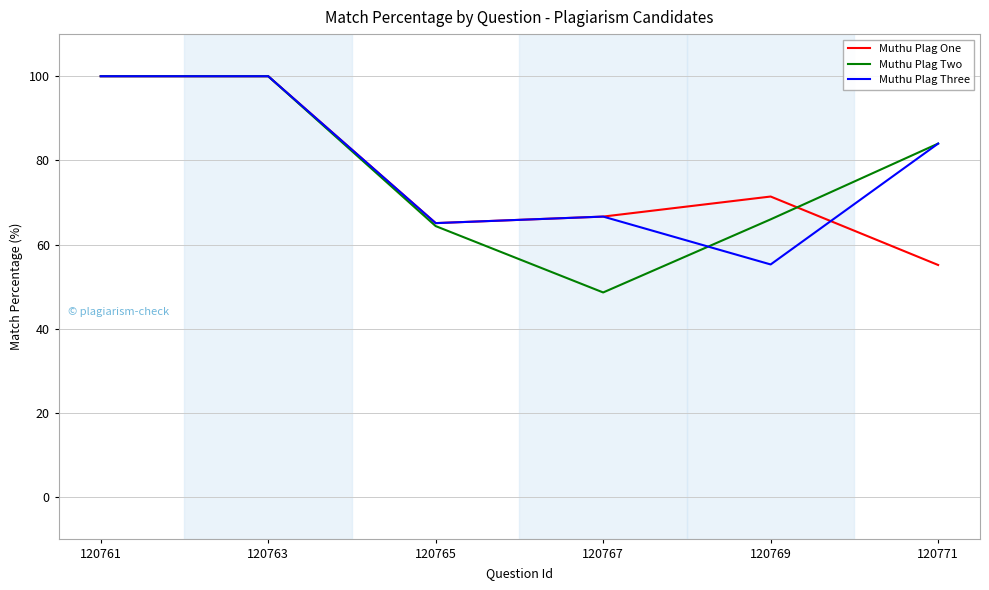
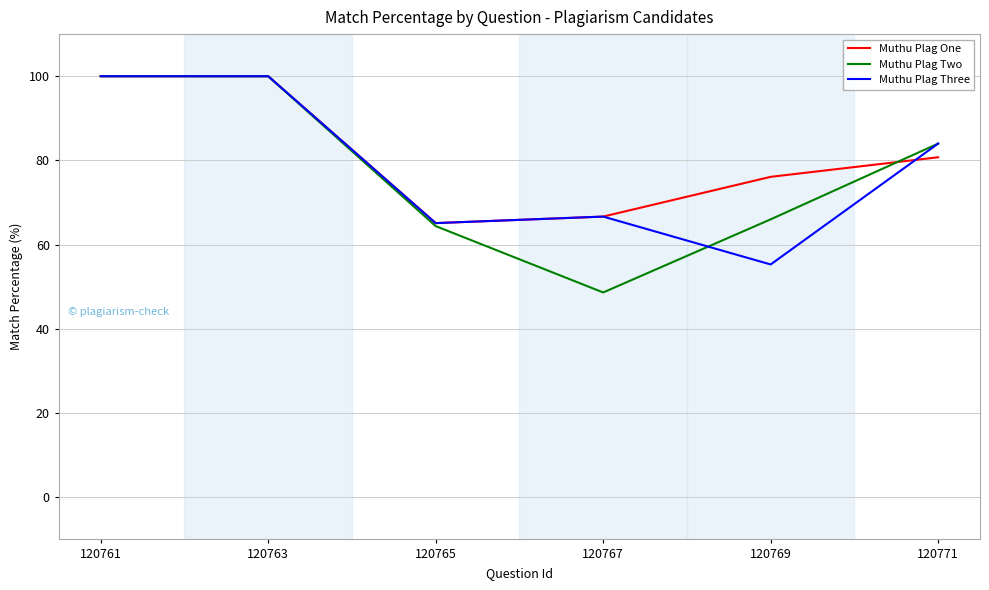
  {
    "Muthu Plag One": {
-     "120769": 71,
-     "120771": 55
+     "120769": 76,
+     "120771": 81
    },
    "Muthu Plag Two": {
      "120765": 64,
      "120767": 49,
      "120769": 66
    },
    "Muthu Plag Three": {
      "120769": 55
    }
  }
